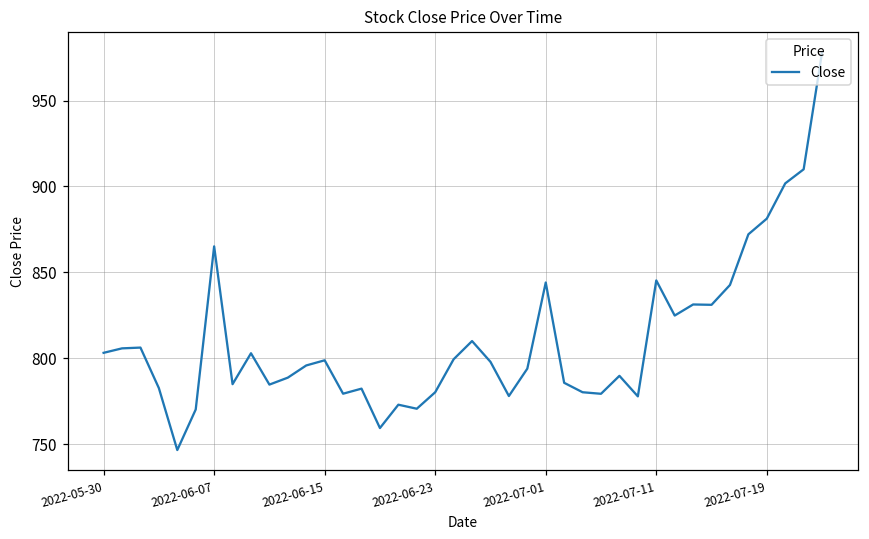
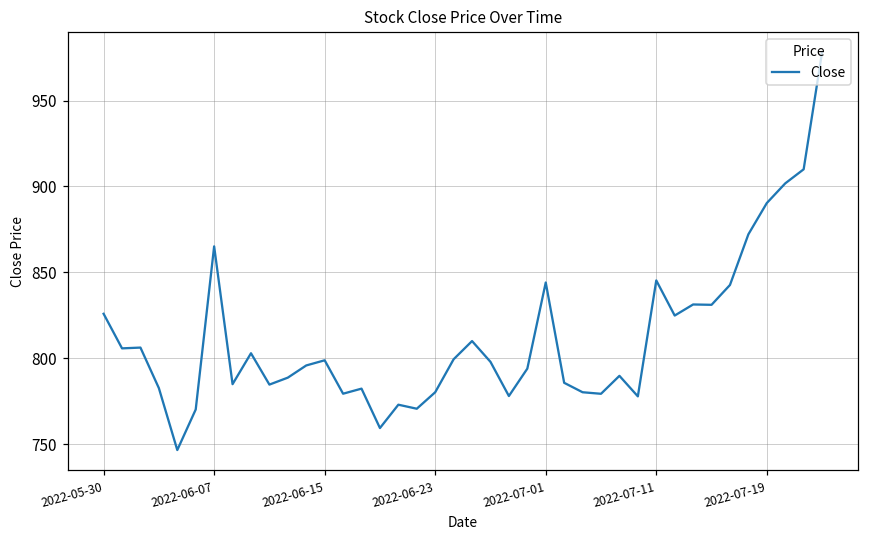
  {
-   "2022-05-30": 803,
+   "2022-05-30": 826,
    "2022-06-07": 865,
    "2022-06-15": 799,
    "2022-06-23": 780,
    "2022-07-01": 844,
    "2022-07-11": 845,
-   "2022-07-19": 881
+   "2022-07-19": 890
  }
